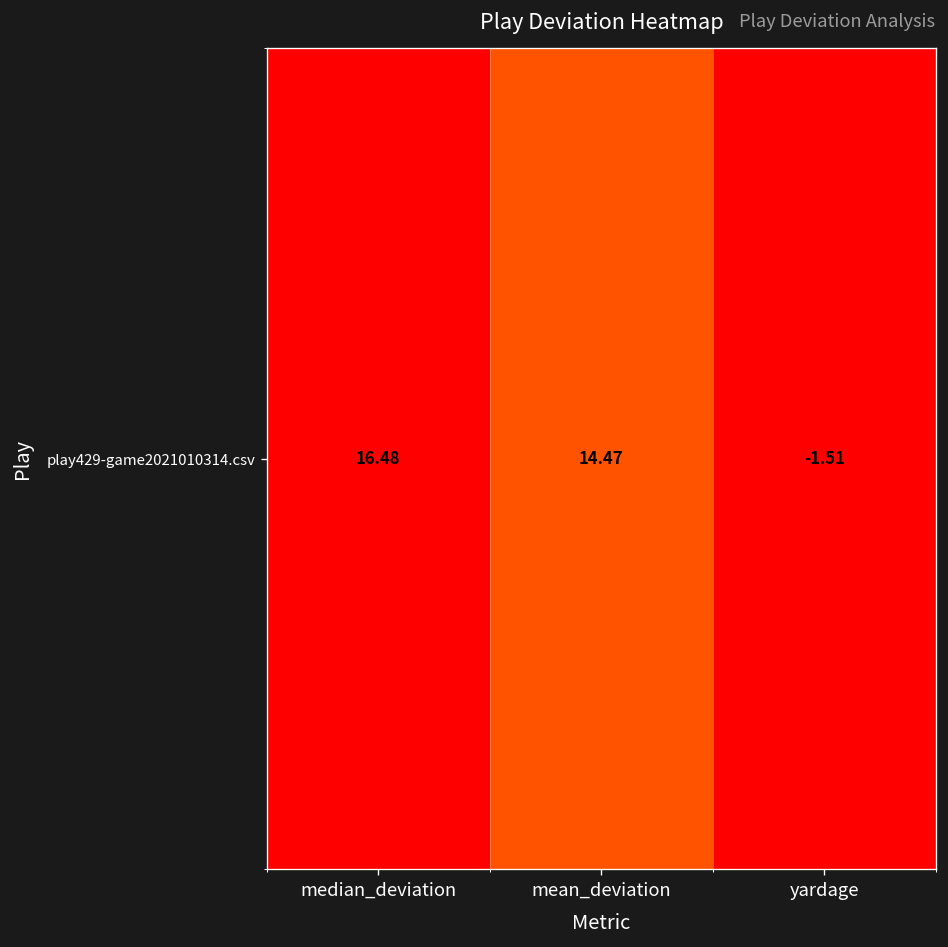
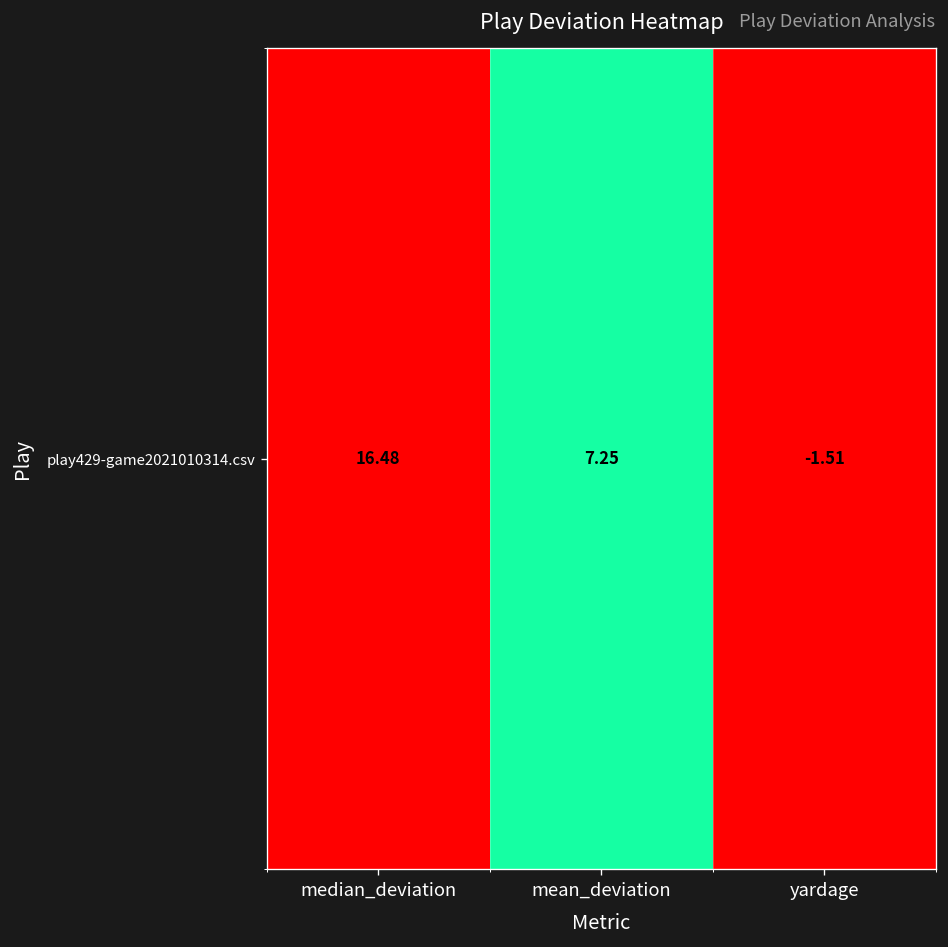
  {
    "play429-game2021010314.csv": {
      "median_deviation": 16.48,
-     "mean_deviation": 14.47,
+     "mean_deviation": 7.25,
      "yardage": -1.51
    }
  }
